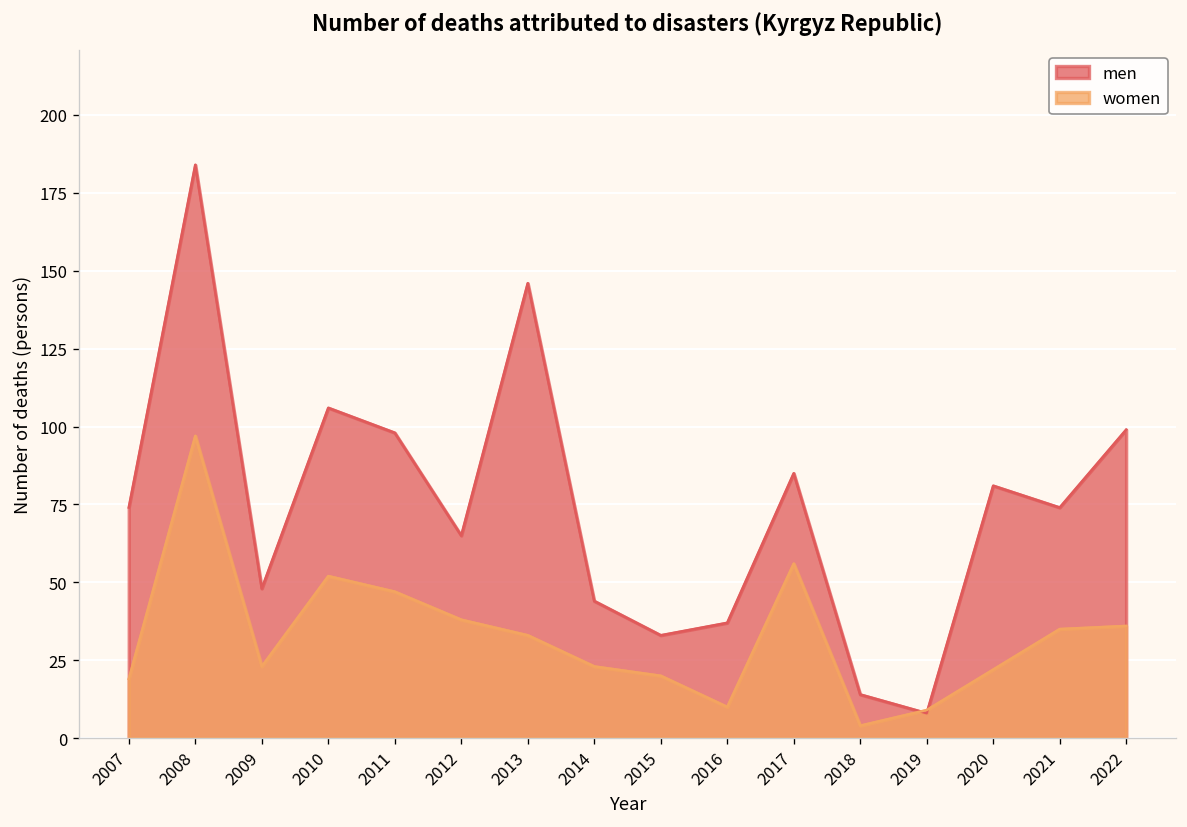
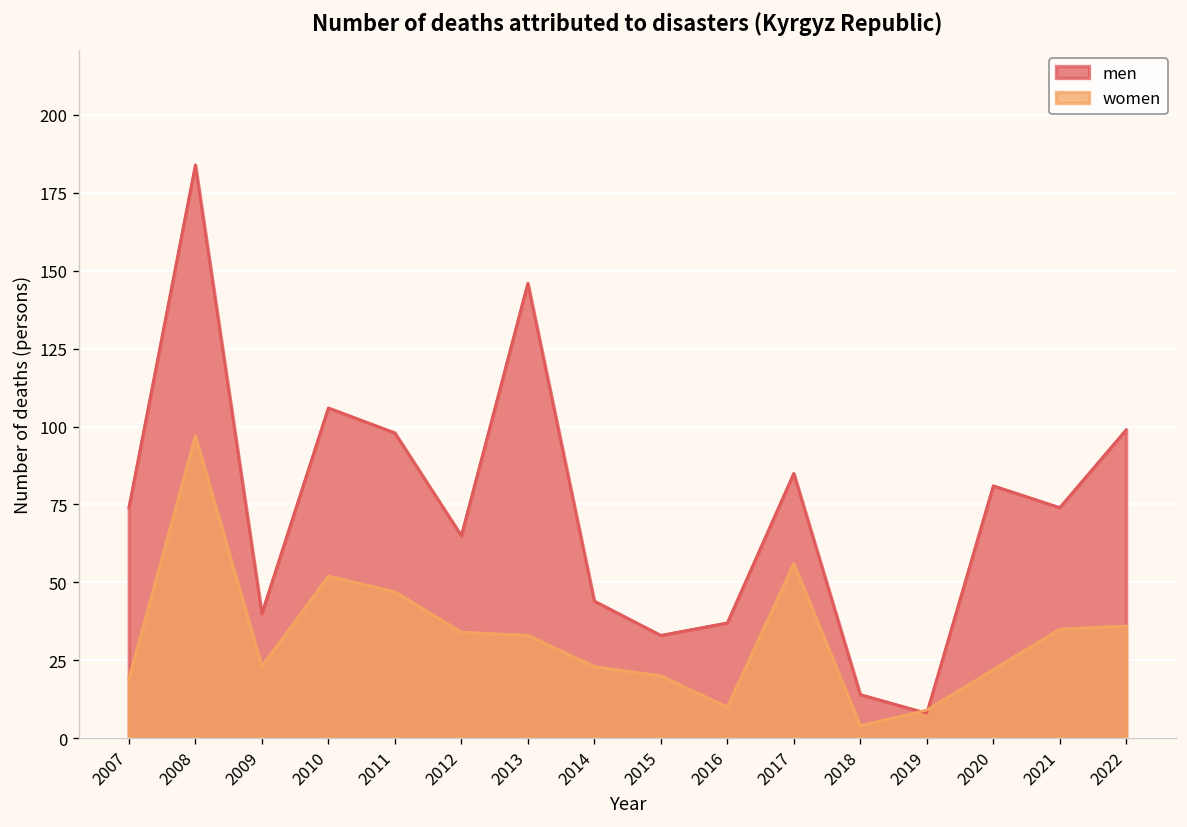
  {
    "men": {
      "2007": 74,
      "2008": 184,
-     "2009": 48,
+     "2009": 40,
      "2010": 106,
      "2011": 98,
      "2012": 65,
      "2013": 146,
      "2014": 44,
      "2015": 33,
      "2016": 37,
      "2017": 85,
      "2018": 14,
      "2019": 8,
      "2020": 81,
      "2021": 74,
      "2022": 99
    },
    "women": {
      "2007": 19,
      "2008": 97,
      "2009": 23,
      "2010": 52,
      "2011": 47,
-     "2012": 38,
+     "2012": 34,
      "2013": 33,
      "2014": 23,
      "2015": 20,
      "2016": 10,
      "2017": 56,
      "2018": 4,
      "2019": 9,
      "2020": 22,
      "2021": 35,
      "2022": 36
    }
  }
